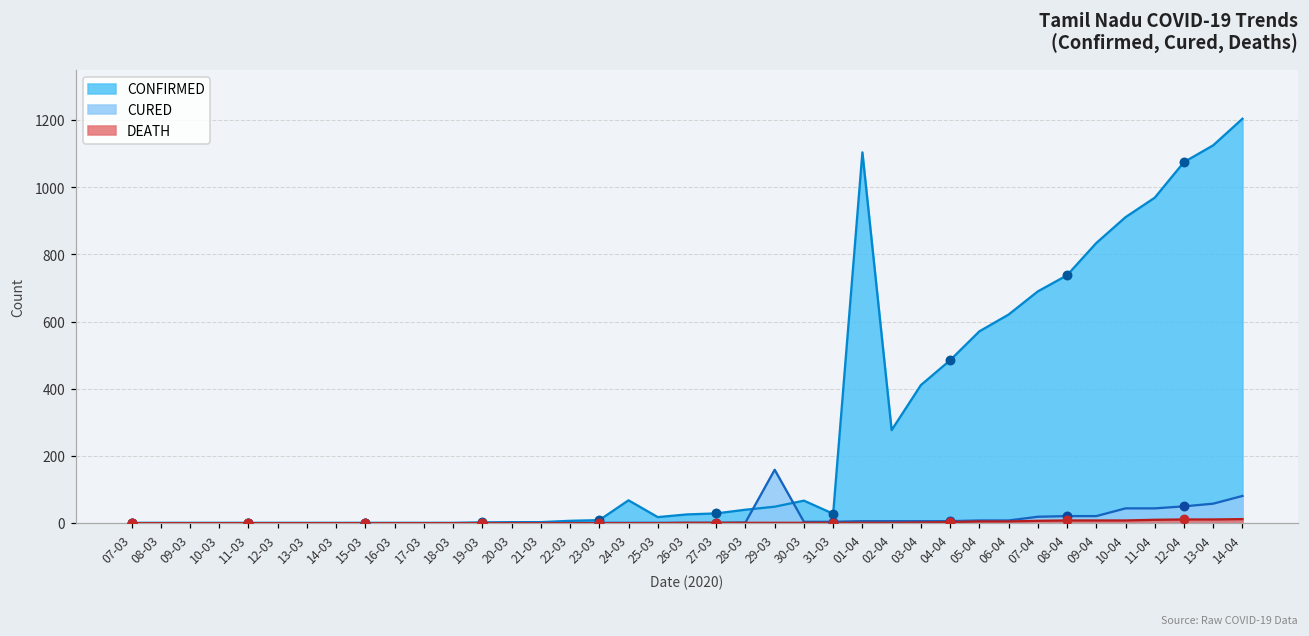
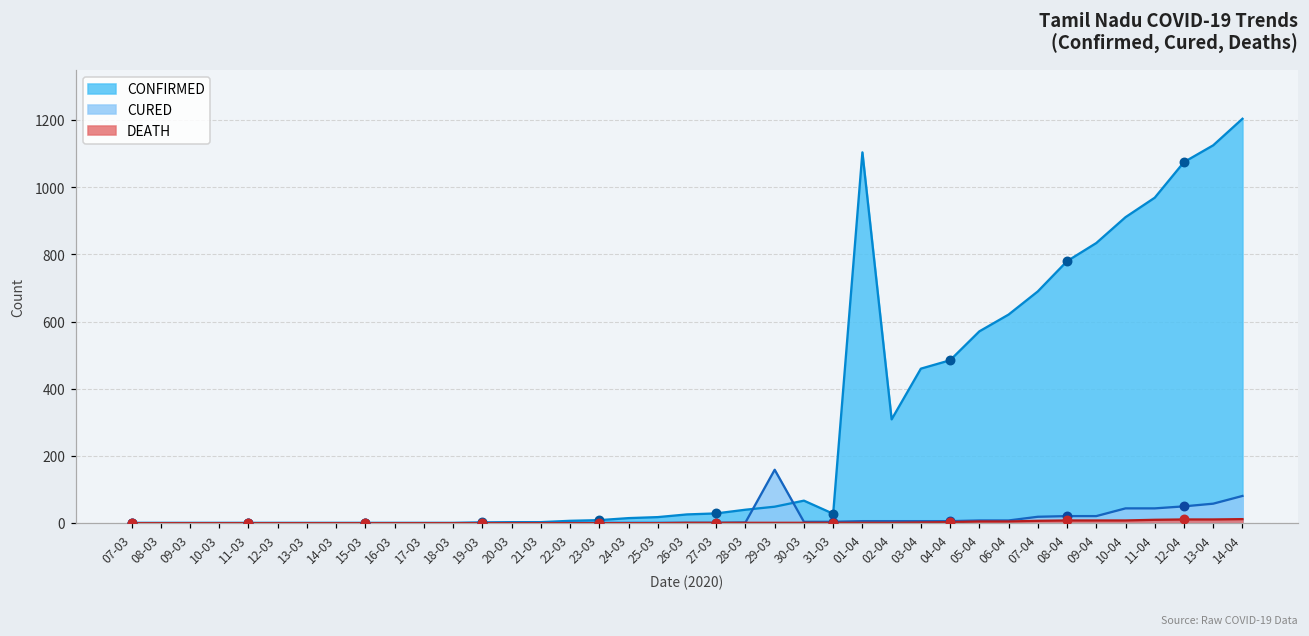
  {
    "CONFIRMED": {
-     "24-03": 70,
+     "24-03": 20,
      "25-03": 20,
      "26-03": 30,
      "28-03": 40,
      "29-03": 50,
      "30-03": 70,
      "01-04": 1100,
-     "02-04": 280,
-     "03-04": 410,
+     "02-04": 310,
+     "03-04": 460,
      "05-04": 570,
      "06-04": 620,
      "07-04": 690,
-     "08-04": 740,
+     "08-04": 780,
      "09-04": 830,
      "10-04": 910,
      "11-04": 970,
      "13-04": 1130,
      "14-04": 1200
    },
    "CURED": {
      "29-03": 160,
      "07-04": 20,
      "09-04": 20,
      "10-04": 40,
      "11-04": 40,
      "13-04": 60,
      "14-04": 80
    },
    "DEATH": {
      "29-03": 0,
      "07-04": 10,
      "09-04": 10,
      "10-04": 10,
      "11-04": 10,
      "13-04": 10,
      "14-04": 10
    }
  }
